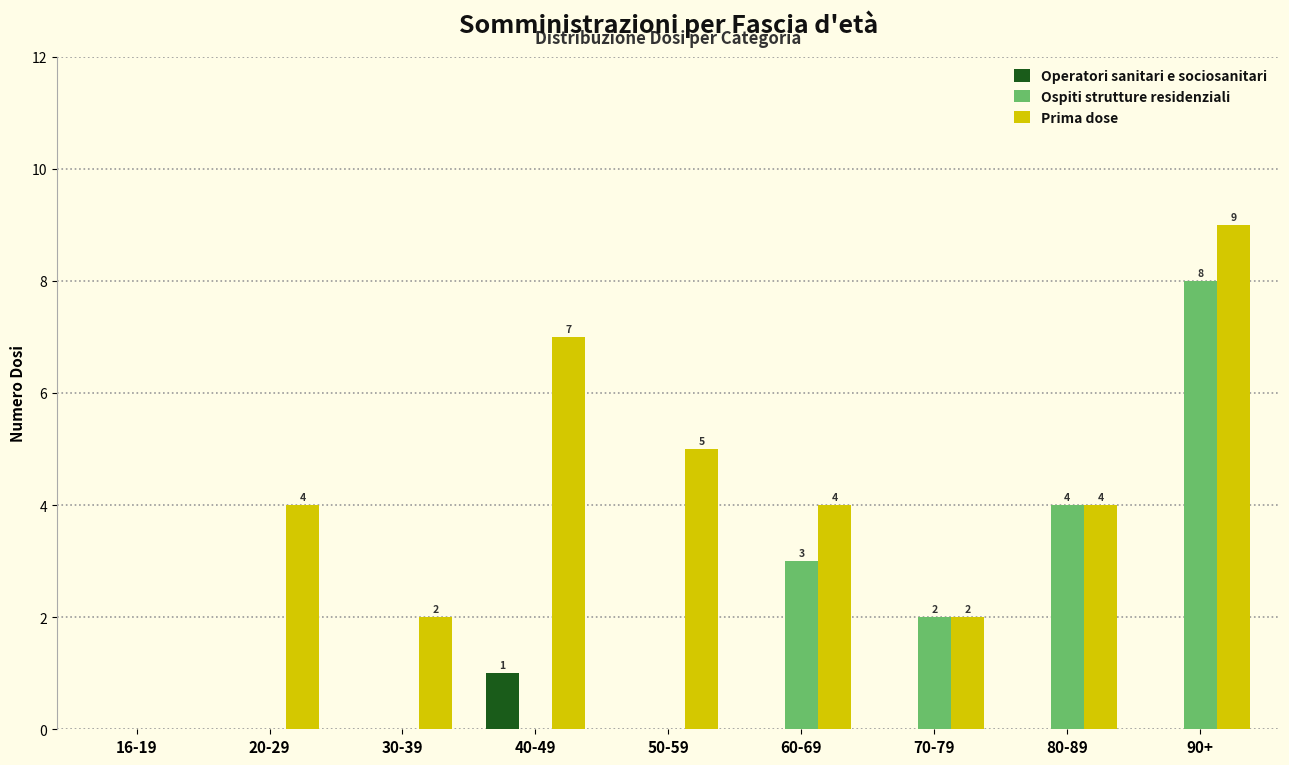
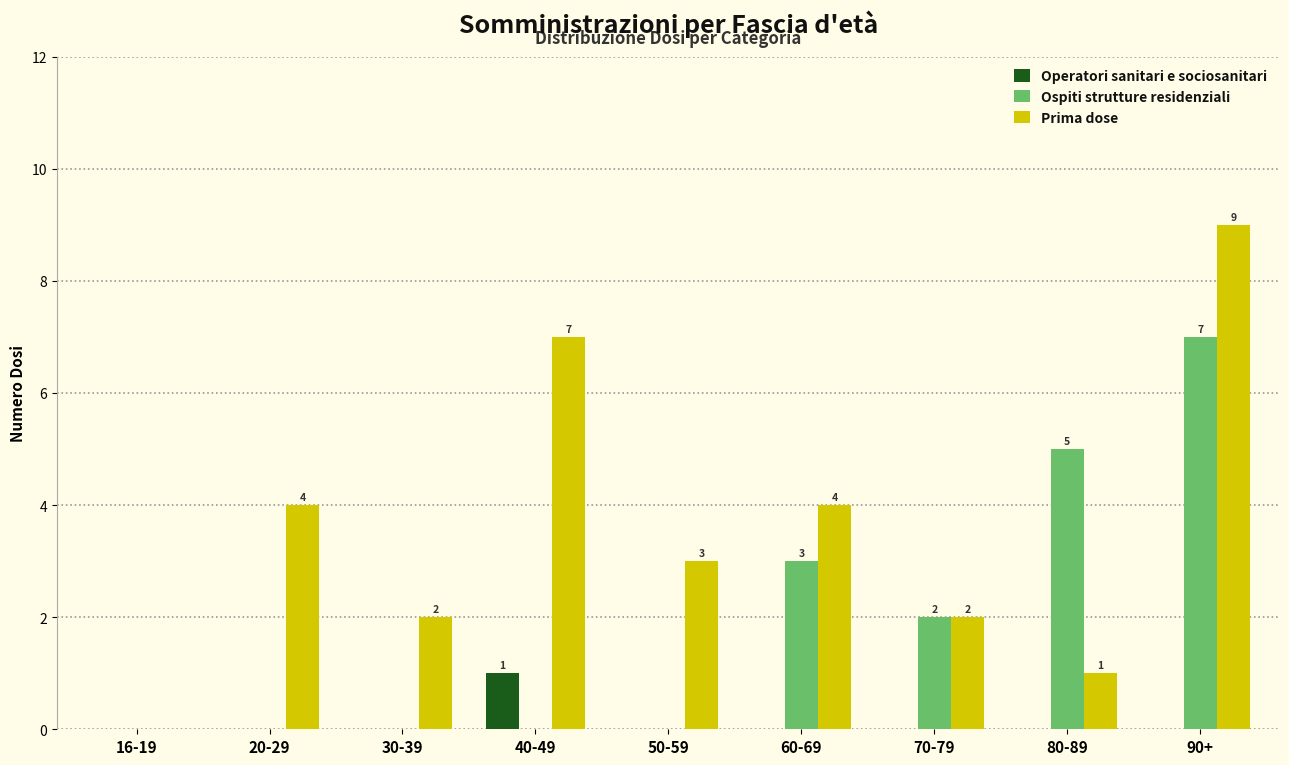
  {
    "Operatori sanitari e sociosanitari": {
      "40-49": 1
    },
    "Ospiti strutture residenziali": {
      "60-69": 3,
      "70-79": 2,
-     "80-89": 4,
-     "90+": 8
+     "80-89": 5,
+     "90+": 7
    },
    "Prima dose": {
      "20-29": 4,
      "30-39": 2,
      "40-49": 7,
-     "50-59": 5,
+     "50-59": 3,
      "60-69": 4,
      "70-79": 2,
-     "80-89": 4,
+     "80-89": 1,
      "90+": 9
    }
  }
